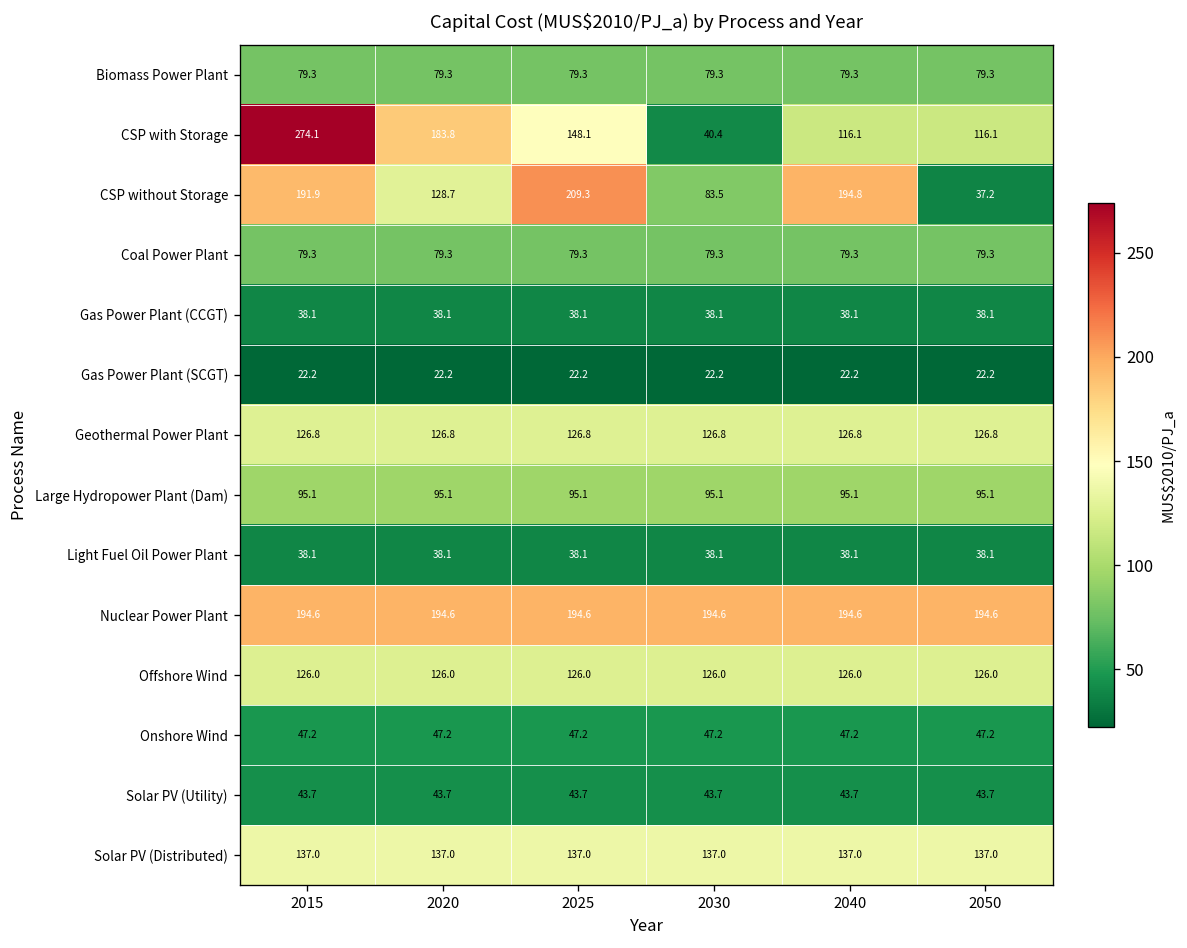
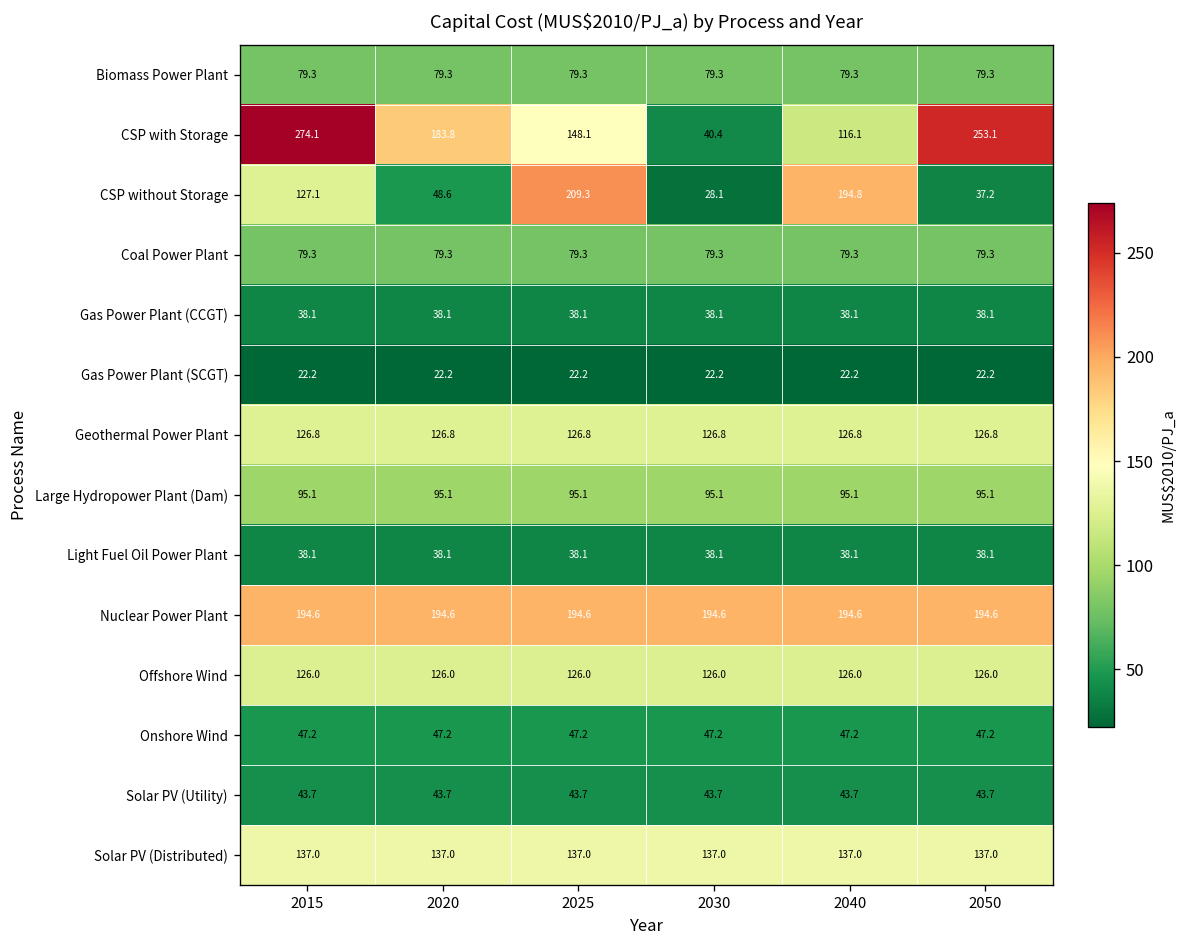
  {
    "Biomass Power Plant": {
      "2015": 79.3,
      "2020": 79.3,
      "2025": 79.3,
      "2030": 79.3,
      "2040": 79.3,
      "2050": 79.3
    },
    "CSP with Storage": {
      "2015": 274.1,
      "2020": 183.8,
      "2025": 148.1,
      "2030": 40.4,
      "2040": 116.1,
-     "2050": 116.1
+     "2050": 253.1
    },
    "CSP without Storage": {
-     "2015": 191.9,
-     "2020": 128.7,
+     "2015": 127.1,
+     "2020": 48.6,
      "2025": 209.3,
-     "2030": 83.5,
+     "2030": 28.1,
      "2040": 194.8,
      "2050": 37.2
    },
    "Coal Power Plant": {
      "2015": 79.3,
      "2020": 79.3,
      "2025": 79.3,
      "2030": 79.3,
      "2040": 79.3,
      "2050": 79.3
    },
    "Gas Power Plant (CCGT)": {
      "2015": 38.1,
      "2020": 38.1,
      "2025": 38.1,
      "2030": 38.1,
      "2040": 38.1,
      "2050": 38.1
    },
    "Gas Power Plant (SCGT)": {
      "2015": 22.2,
      "2020": 22.2,
      "2025": 22.2,
      "2030": 22.2,
      "2040": 22.2,
      "2050": 22.2
    },
    "Geothermal Power Plant": {
      "2015": 126.8,
      "2020": 126.8,
      "2025": 126.8,
      "2030": 126.8,
      "2040": 126.8,
      "2050": 126.8
    },
    "Large Hydropower Plant (Dam)": {
      "2015": 95.1,
      "2020": 95.1,
      "2025": 95.1,
      "2030": 95.1,
      "2040": 95.1,
      "2050": 95.1
    },
    "Light Fuel Oil Power Plant": {
      "2015": 38.1,
      "2020": 38.1,
      "2025": 38.1,
      "2030": 38.1,
      "2040": 38.1,
      "2050": 38.1
    },
    "Nuclear Power Plant": {
      "2015": 194.6,
      "2020": 194.6,
      "2025": 194.6,
      "2030": 194.6,
      "2040": 194.6,
      "2050": 194.6
    },
    "Offshore Wind": {
      "2015": 126.0,
      "2020": 126.0,
      "2025": 126.0,
      "2030": 126.0,
      "2040": 126.0,
      "2050": 126.0
    },
    "Onshore Wind": {
      "2015": 47.2,
      "2020": 47.2,
      "2025": 47.2,
      "2030": 47.2,
      "2040": 47.2,
      "2050": 47.2
    },
    "Solar PV (Utility)": {
      "2015": 43.7,
      "2020": 43.7,
      "2025": 43.7,
      "2030": 43.7,
      "2040": 43.7,
      "2050": 43.7
    },
    "Solar PV (Distributed)": {
      "2015": 137.0,
      "2020": 137.0,
      "2025": 137.0,
      "2030": 137.0,
      "2040": 137.0,
      "2050": 137.0
    }
  }
